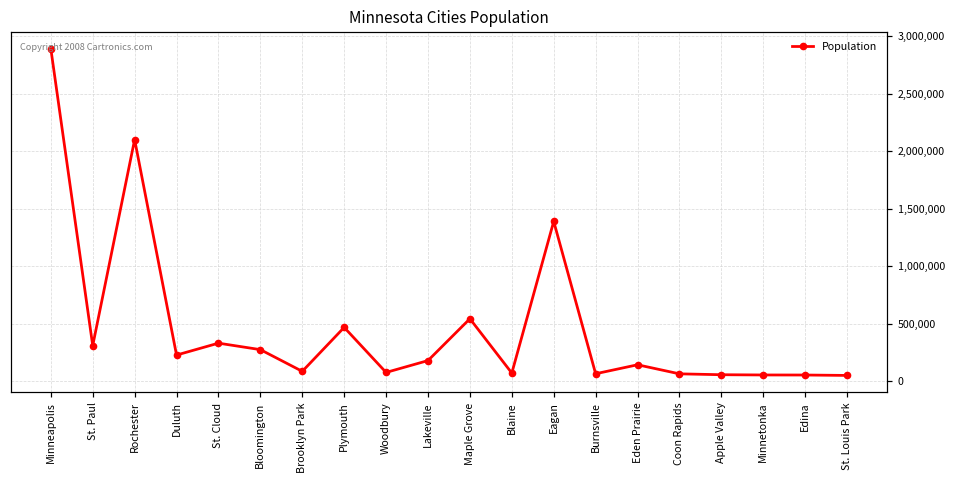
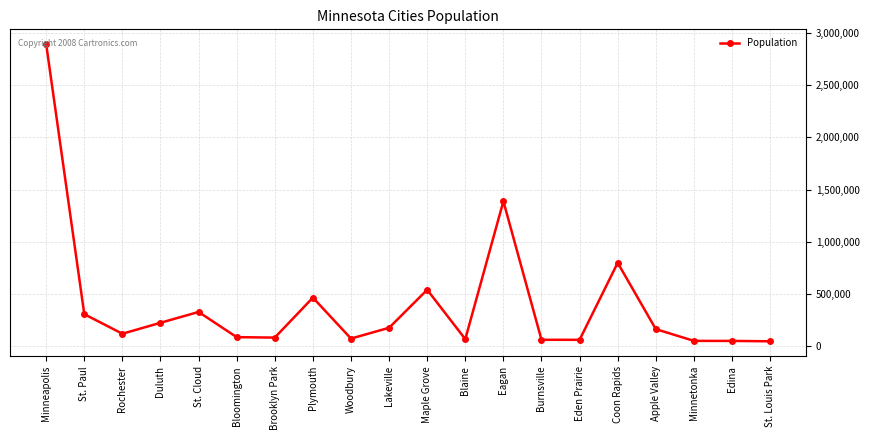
  {
    "St. Paul": "310,000",
-   "Rochester": "2,100,000",
+   "Rochester": "120,000",
    "Duluth": "230,000",
    "St. Cloud": "330,000",
-   "Bloomington": "270,000",
+   "Bloomington": "90,000",
    "Brooklyn Park": "80,000",
    "Plymouth": "470,000",
    "Woodbury": "80,000",
    "Lakeville": "180,000",
    "Maple Grove": "540,000",
    "Blaine": "70,000",
    "Eagan": "1,390,000",
    "Burnsville": "60,000",
-   "Eden Prairie": "140,000",
-   "Coon Rapids": "60,000",
-   "Apple Valley": "60,000",
+   "Eden Prairie": "60,000",
+   "Coon Rapids": "800,000",
+   "Apple Valley": "170,000",
    "Minnetonka": "50,000",
    "Edina": "50,000",
    "St. Louis Park": "50,000"
  }
